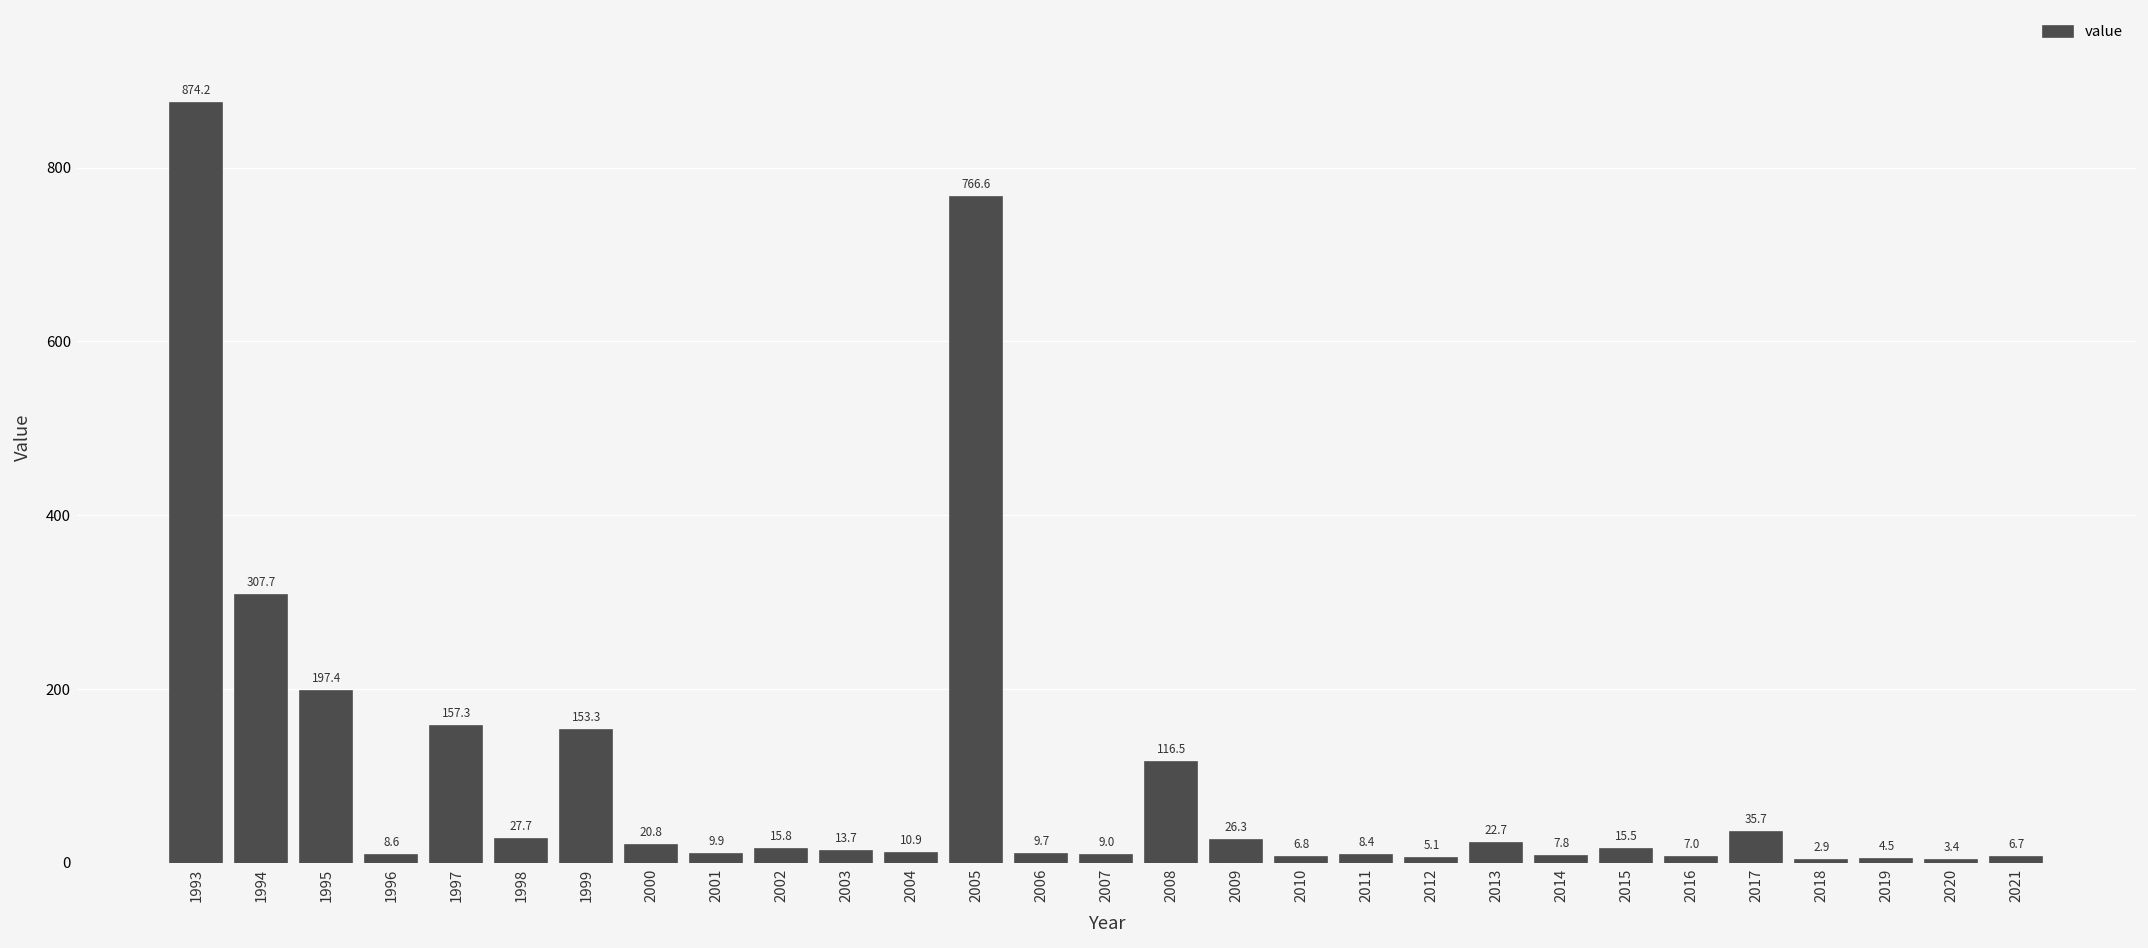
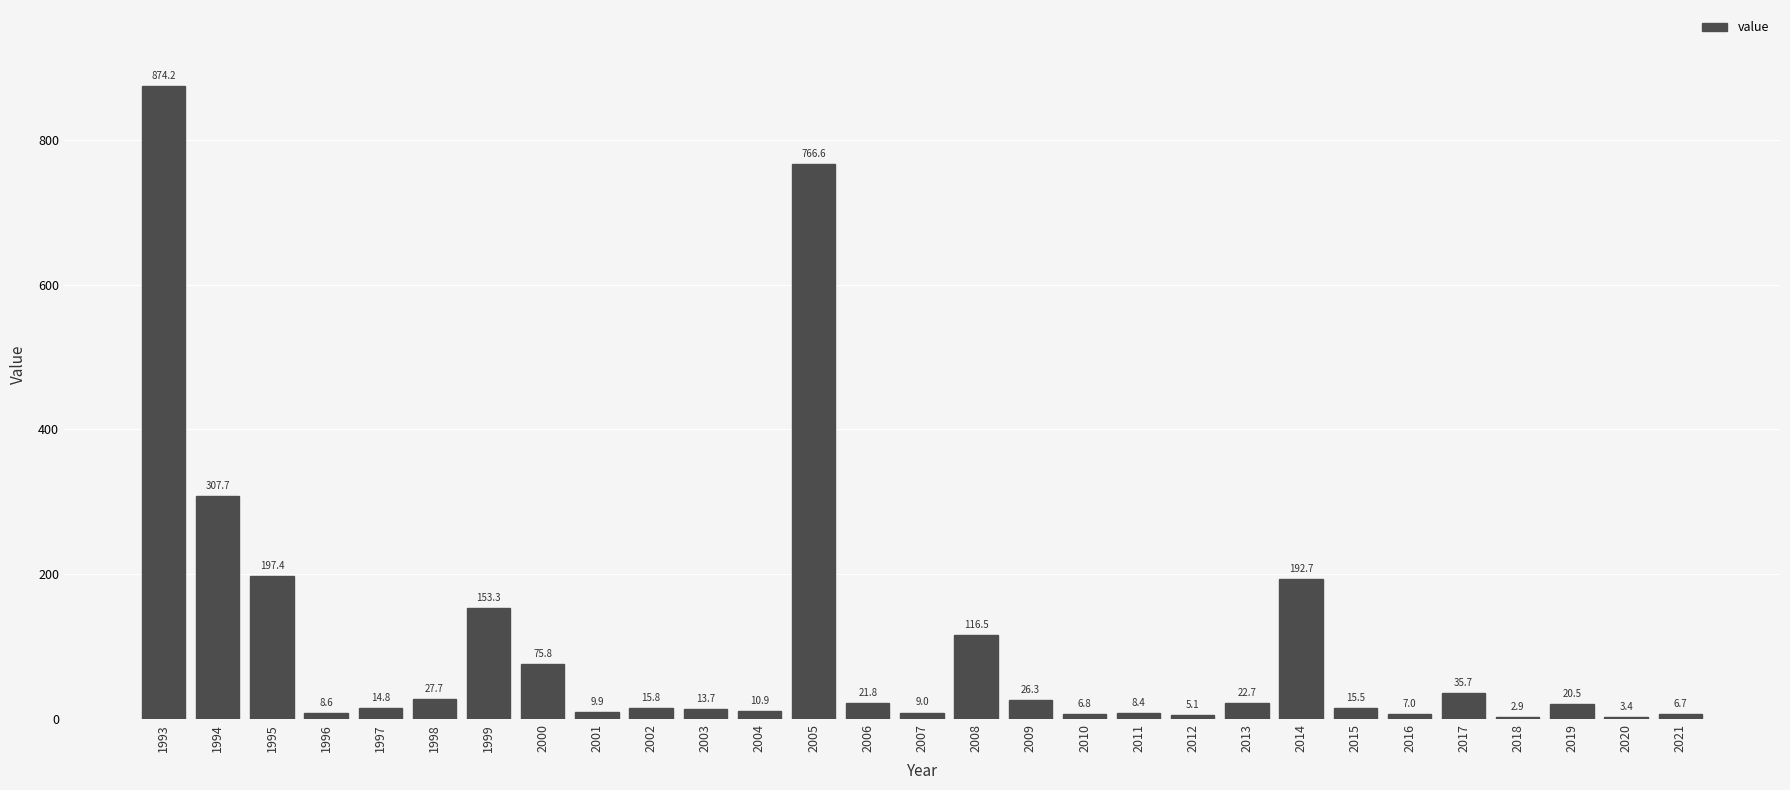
  {
    "1993": 874.2,
    "1994": 307.7,
    "1995": 197.4,
    "1996": 8.6,
-   "1997": 157.3,
+   "1997": 14.8,
    "1998": 27.7,
    "1999": 153.3,
-   "2000": 20.8,
+   "2000": 75.8,
    "2001": 9.9,
    "2002": 15.8,
    "2003": 13.7,
    "2004": 10.9,
    "2005": 766.6,
-   "2006": 9.7,
+   "2006": 21.8,
    "2007": 9.0,
    "2008": 116.5,
    "2009": 26.3,
    "2010": 6.8,
    "2011": 8.4,
    "2012": 5.1,
    "2013": 22.7,
-   "2014": 7.8,
+   "2014": 192.7,
    "2015": 15.5,
    "2016": 7.0,
    "2017": 35.7,
    "2018": 2.9,
-   "2019": 4.5,
+   "2019": 20.5,
    "2020": 3.4,
    "2021": 6.7
  }
